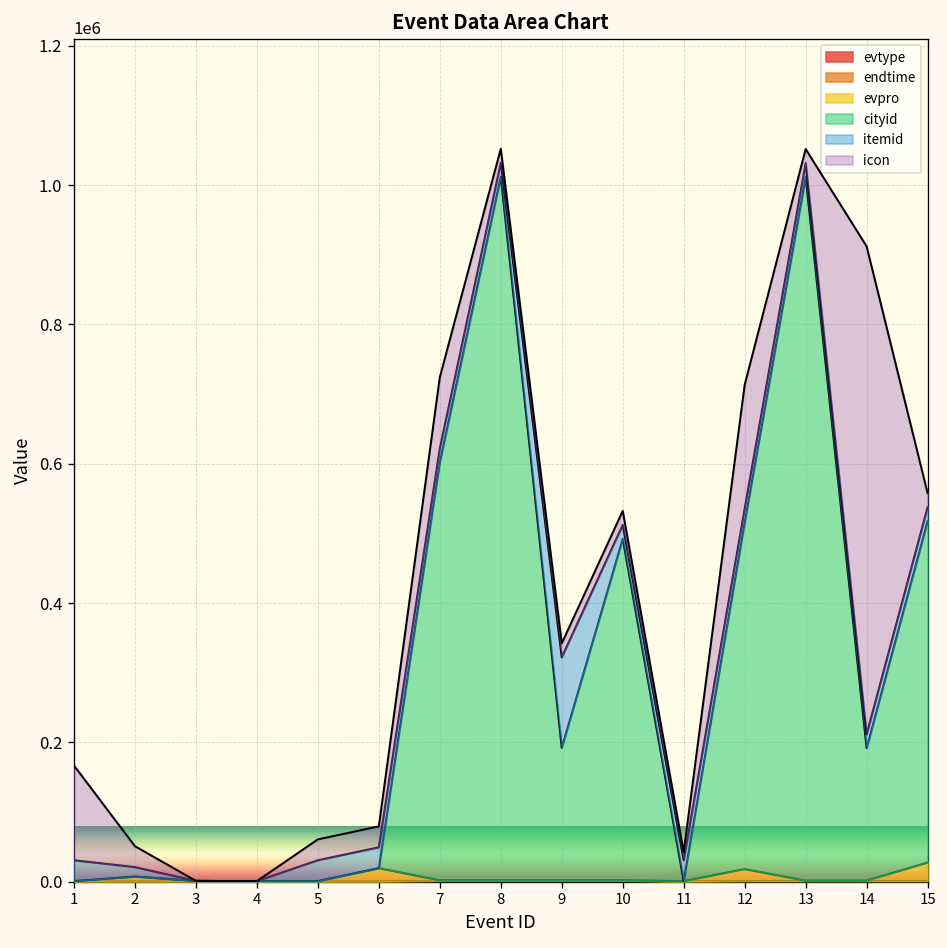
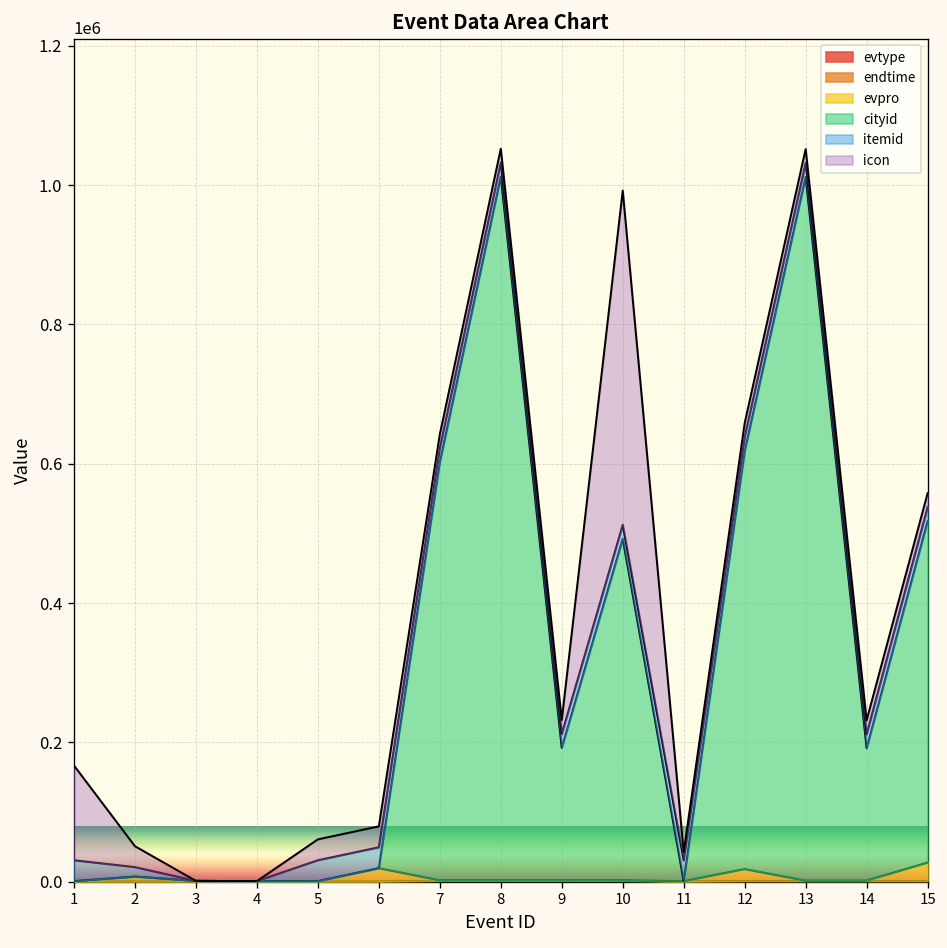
  {
    "evpro": {
      "12": 20000,
      "15": 30000
    },
    "cityid": {
      "7": 600000,
      "8": 1010000,
      "9": 190000,
      "10": 490000,
-     "12": 500000,
+     "12": 600000,
      "13": 1010000,
      "14": 190000,
      "15": 490000
    },
    "itemid": {
      "1": 30000,
      "2": 10000,
      "5": 30000,
      "6": 30000,
      "7": 20000,
      "8": 20000,
-     "9": 130000,
+     "9": 20000,
      "10": 20000,
      "11": 30000,
      "12": 20000,
      "13": 20000,
      "14": 20000,
      "15": 20000
    },
    "icon": {
      "1": 140000,
      "2": 30000,
      "5": 30000,
      "6": 30000,
-     "7": 100000,
+     "7": 20000,
      "8": 20000,
      "9": 20000,
-     "10": 20000,
+     "10": 480000,
      "11": 10000,
-     "12": 180000,
+     "12": 20000,
      "13": 20000,
-     "14": 700000,
+     "14": 20000,
      "15": 20000
    }
  }
